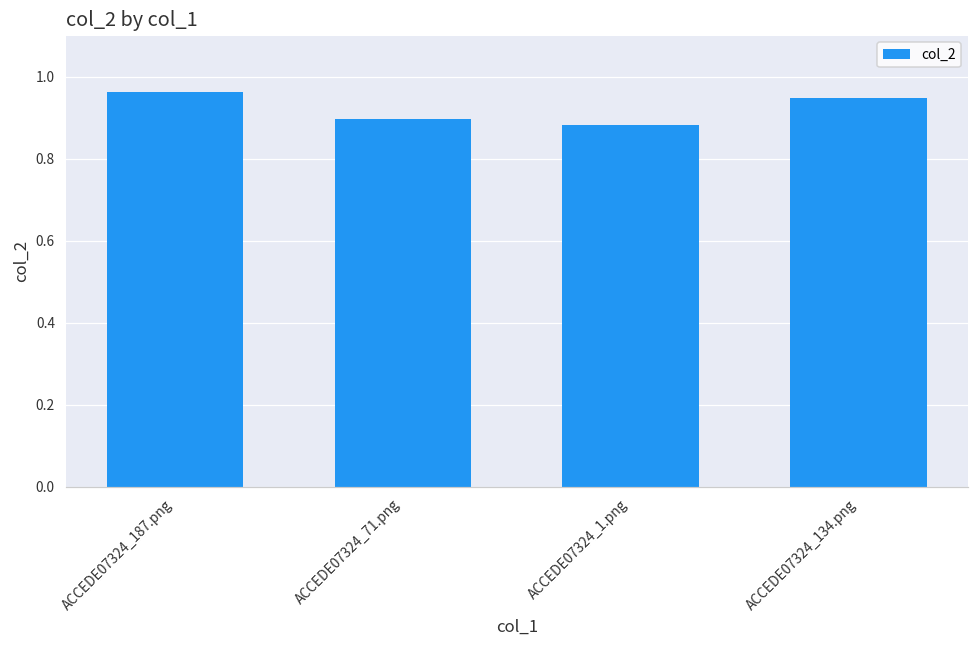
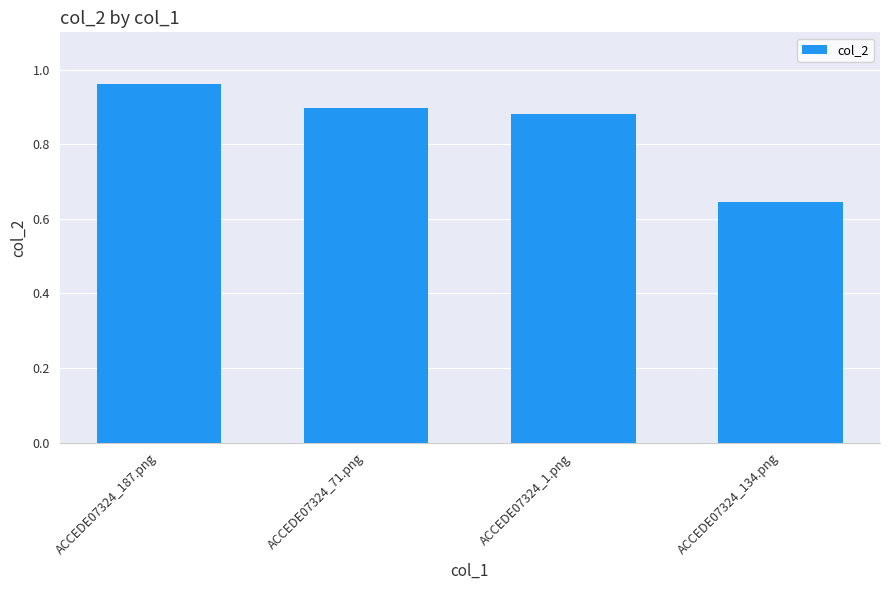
  {
    "ACCEDE07324_187.png": 0.96,
    "ACCEDE07324_71.png": 0.90,
    "ACCEDE07324_1.png": 0.88,
-   "ACCEDE07324_134.png": 0.95
+   "ACCEDE07324_134.png": 0.65
  }
